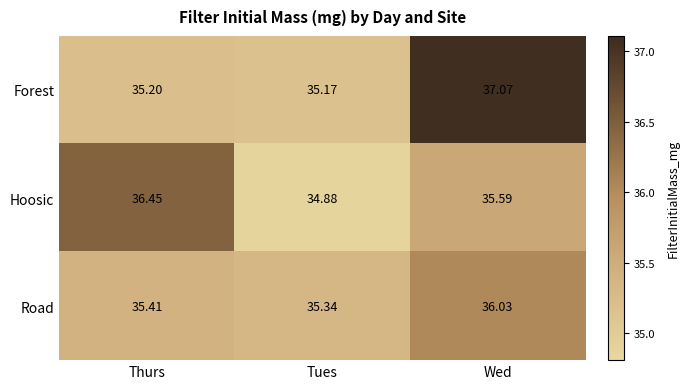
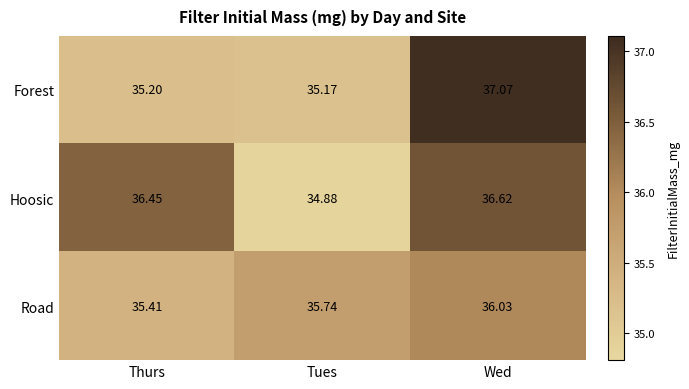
  {
    "Forest": {
      "Thurs": 35.20,
      "Tues": 35.17,
      "Wed": 37.07
    },
    "Hoosic": {
      "Thurs": 36.45,
      "Tues": 34.88,
-     "Wed": 35.59
+     "Wed": 36.62
    },
    "Road": {
      "Thurs": 35.41,
-     "Tues": 35.34,
+     "Tues": 35.74,
      "Wed": 36.03
    }
  }
